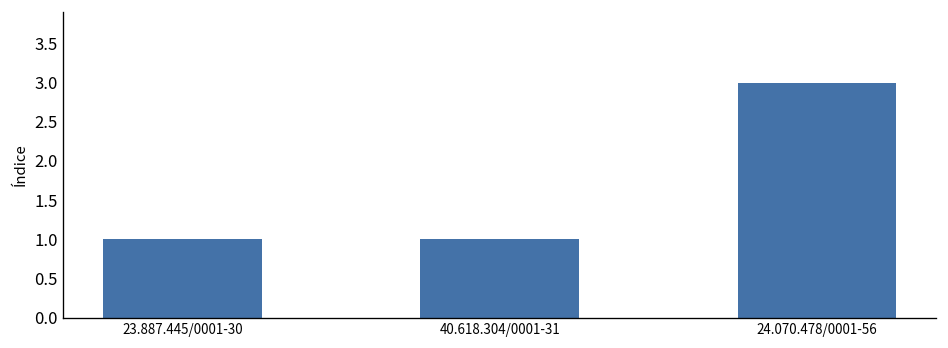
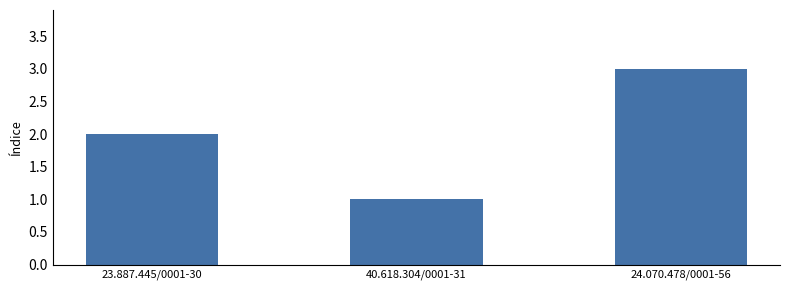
  {
-   "23.887.445/0001-30": 1,
+   "23.887.445/0001-30": 2,
    "40.618.304/0001-31": 1,
    "24.070.478/0001-56": 3
  }
